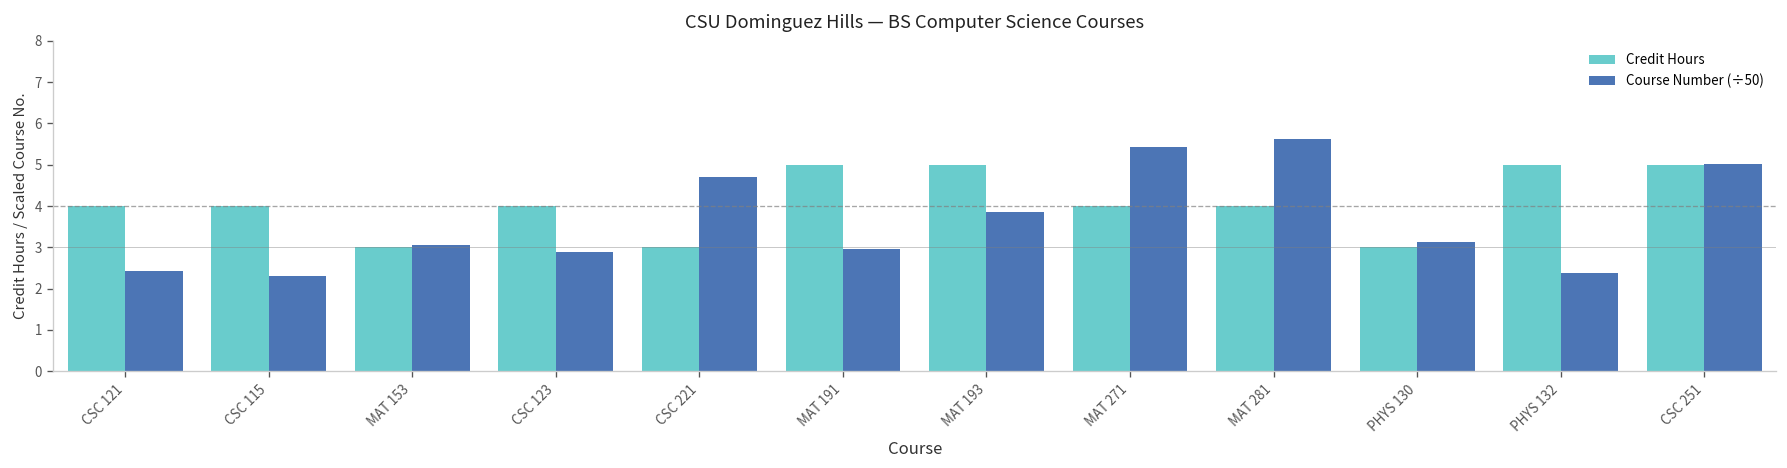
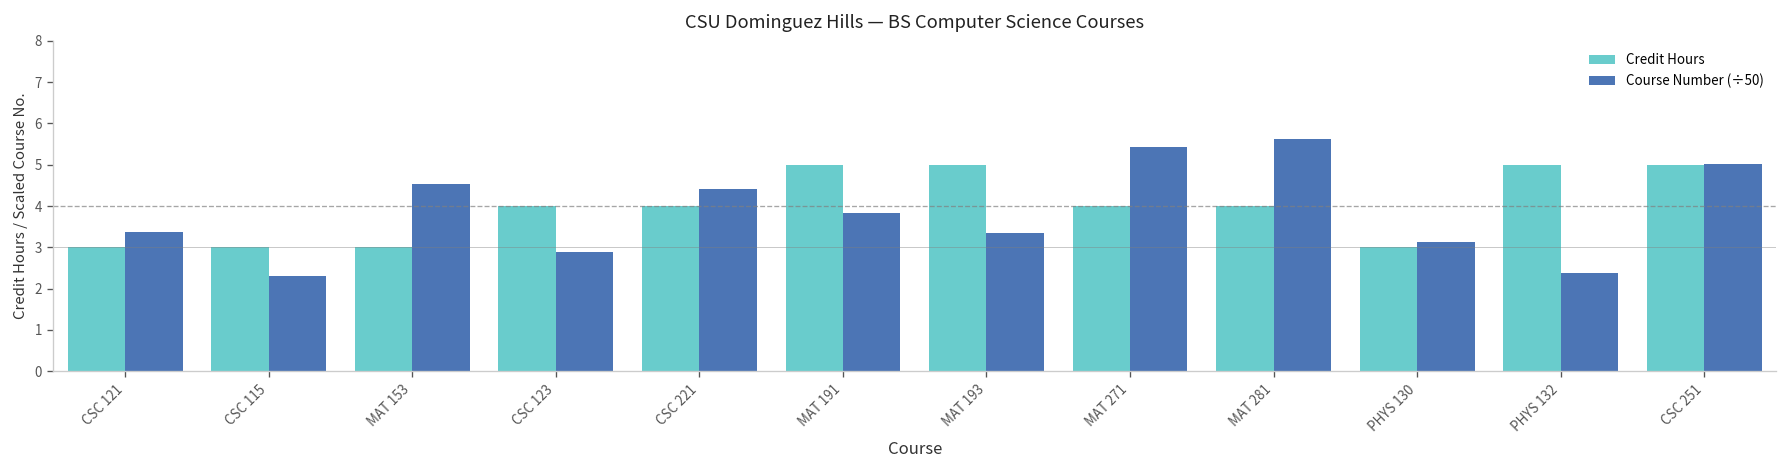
  {
    "Credit Hours": {
-     "CSC 121": 4,
-     "CSC 115": 4,
+     "CSC 121": 3,
+     "CSC 115": 3,
      "MAT 153": 3,
      "CSC 123": 4,
-     "CSC 221": 3,
+     "CSC 221": 4,
      "MAT 191": 5,
      "MAT 193": 5,
      "MAT 271": 4,
      "MAT 281": 4,
      "PHYS 130": 3,
      "PHYS 132": 5,
      "CSC 251": 5
    },
    "Course Number (÷50)": {
-     "CSC 121": 2.4,
+     "CSC 121": 3.4,
      "CSC 115": 2.3,
-     "MAT 153": 3.1,
+     "MAT 153": 4.5,
      "CSC 123": 2.9,
-     "CSC 221": 4.7,
-     "MAT 191": 3.0,
-     "MAT 193": 3.9,
+     "CSC 221": 4.4,
+     "MAT 191": 3.8,
+     "MAT 193": 3.3,
      "MAT 271": 5.4,
      "MAT 281": 5.6,
      "PHYS 130": 3.1,
      "PHYS 132": 2.4,
      "CSC 251": 5.0
    }
  }
